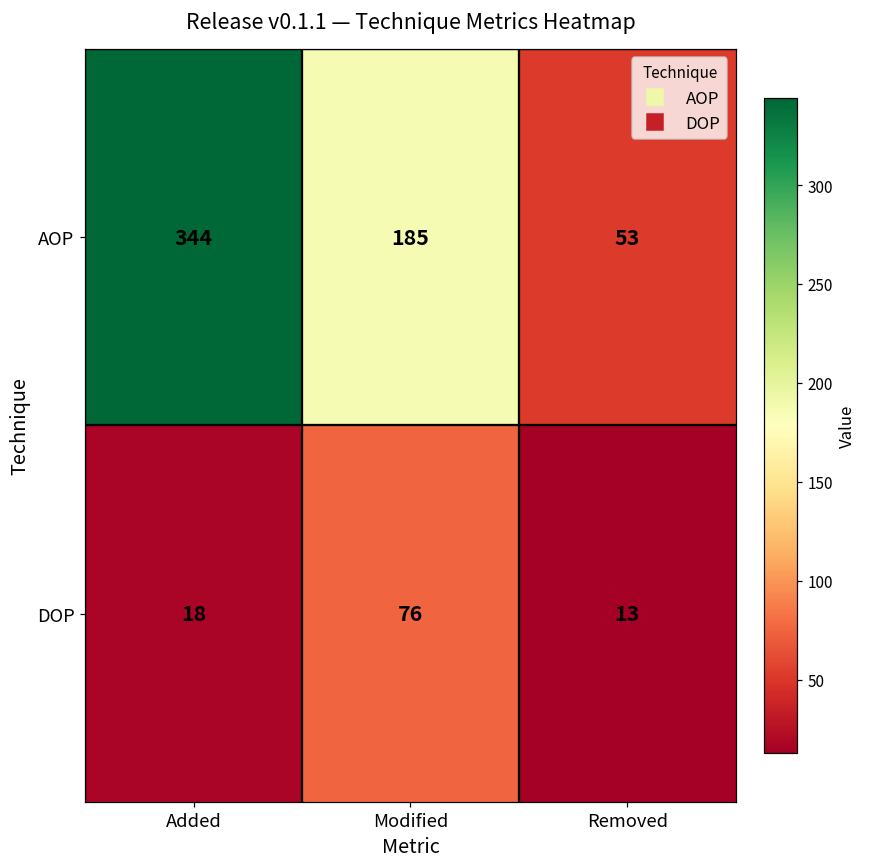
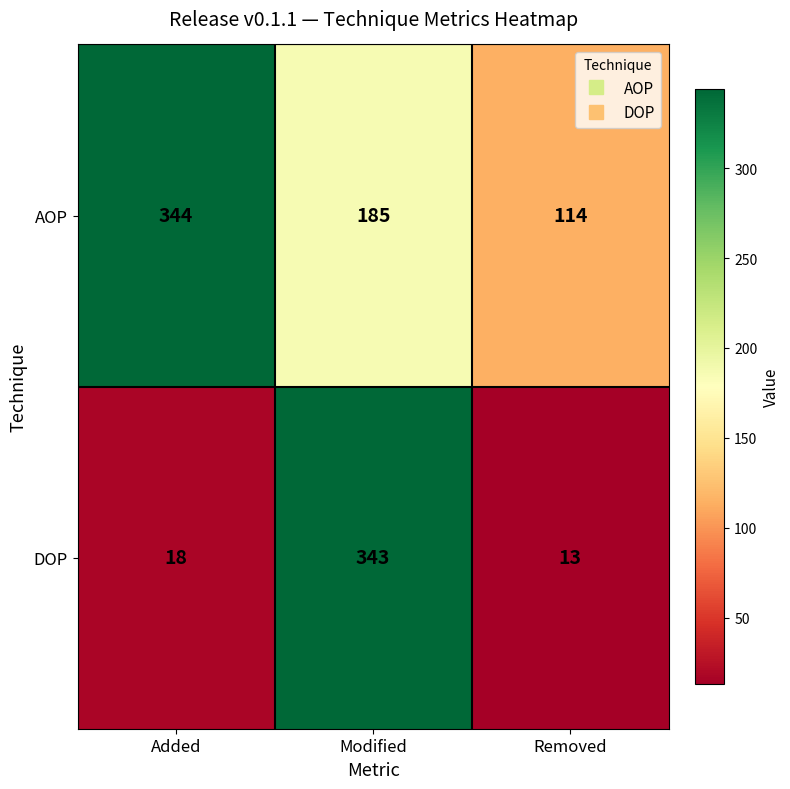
  {
    "AOP": {
      "Added": 344,
      "Modified": 185,
-     "Removed": 53
+     "Removed": 114
    },
    "DOP": {
      "Added": 18,
-     "Modified": 76,
+     "Modified": 343,
      "Removed": 13
    }
  }
